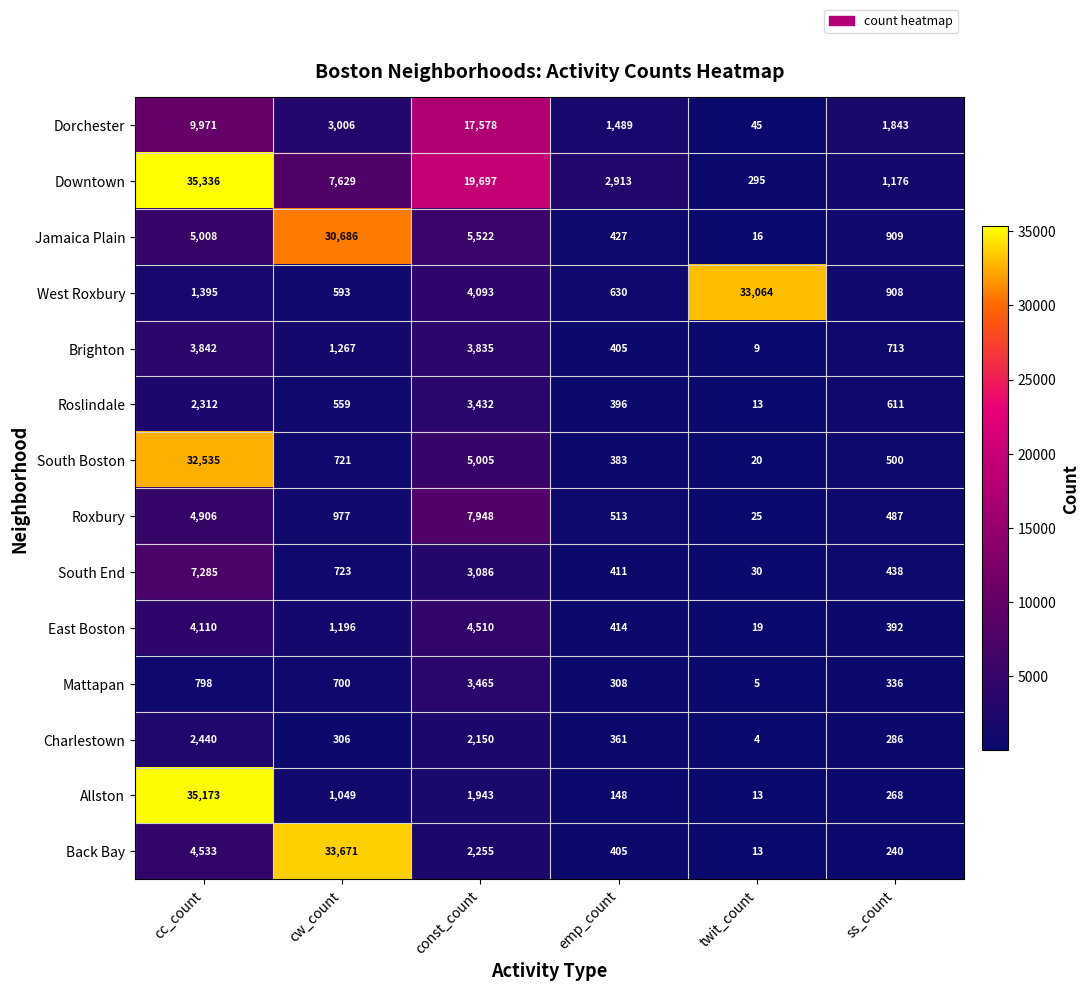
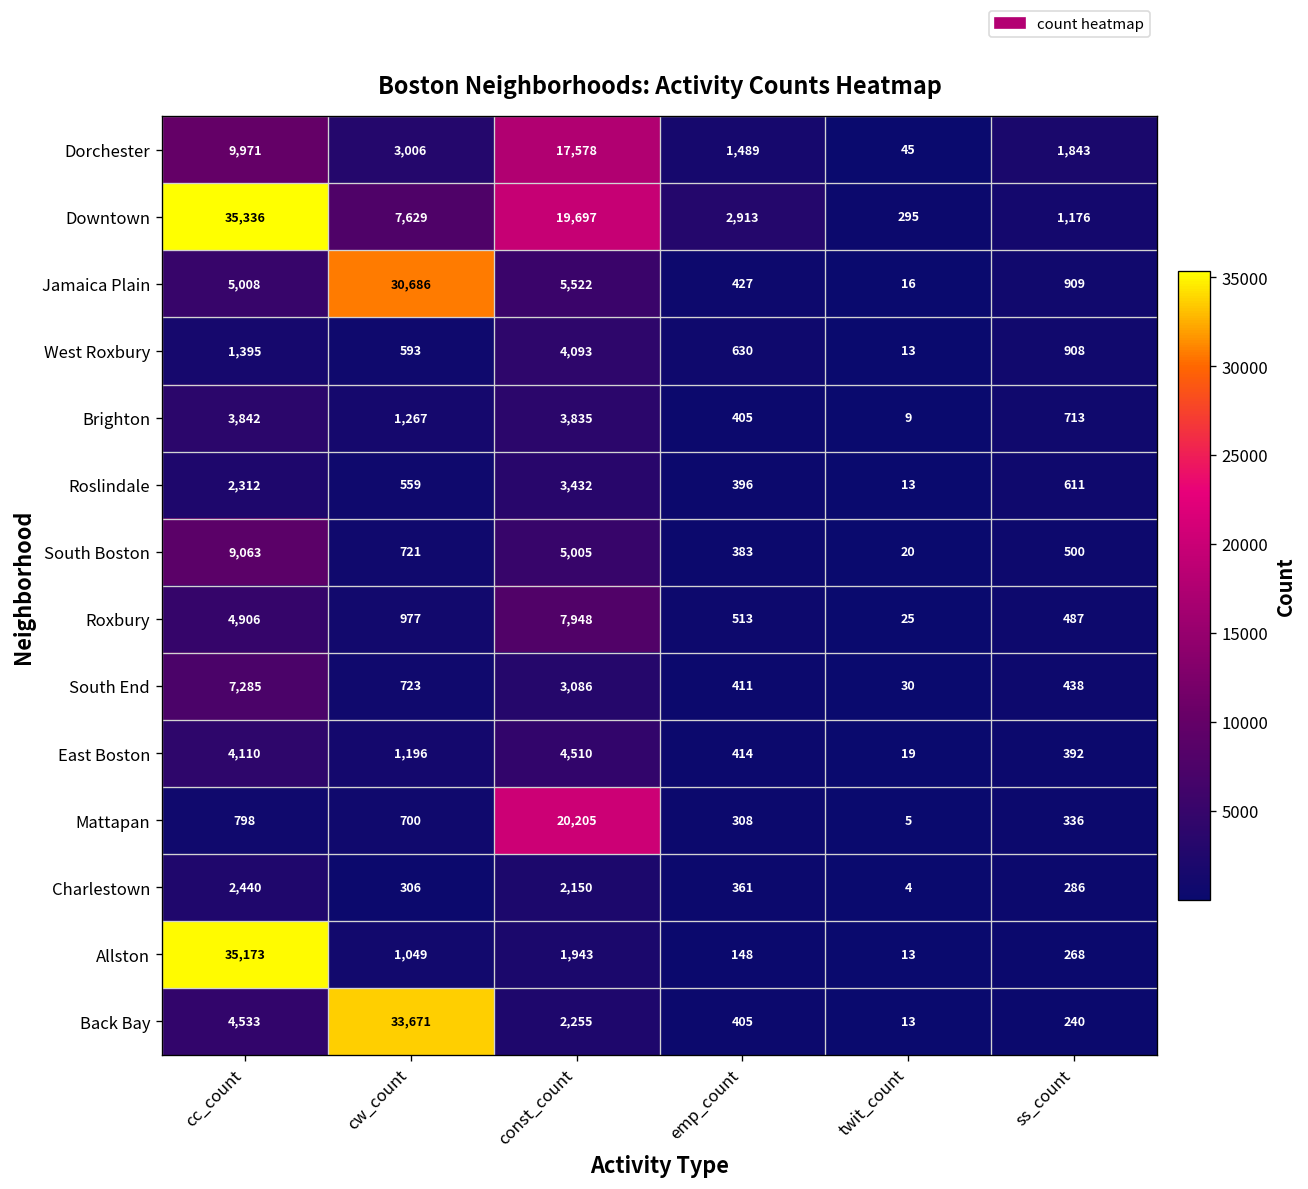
  {
    "Dorchester": {
      "cc_count": "9,971",
      "cw_count": "3,006",
      "const_count": "17,578",
      "emp_count": "1,489",
      "twit_count": "45",
      "ss_count": "1,843"
    },
    "Downtown": {
      "cc_count": "35,336",
      "cw_count": "7,629",
      "const_count": "19,697",
      "emp_count": "2,913",
      "twit_count": "295",
      "ss_count": "1,176"
    },
    "Jamaica Plain": {
      "cc_count": "5,008",
      "cw_count": "30,686",
      "const_count": "5,522",
      "emp_count": "427",
      "twit_count": "16",
      "ss_count": "909"
    },
    "West Roxbury": {
      "cc_count": "1,395",
      "cw_count": "593",
      "const_count": "4,093",
      "emp_count": "630",
-     "twit_count": "33,064",
+     "twit_count": "13",
      "ss_count": "908"
    },
    "Brighton": {
      "cc_count": "3,842",
      "cw_count": "1,267",
      "const_count": "3,835",
      "emp_count": "405",
      "twit_count": "9",
      "ss_count": "713"
    },
    "Roslindale": {
      "cc_count": "2,312",
      "cw_count": "559",
      "const_count": "3,432",
      "emp_count": "396",
      "twit_count": "13",
      "ss_count": "611"
    },
    "South Boston": {
-     "cc_count": "32,535",
+     "cc_count": "9,063",
      "cw_count": "721",
      "const_count": "5,005",
      "emp_count": "383",
      "twit_count": "20",
      "ss_count": "500"
    },
    "Roxbury": {
      "cc_count": "4,906",
      "cw_count": "977",
      "const_count": "7,948",
      "emp_count": "513",
      "twit_count": "25",
      "ss_count": "487"
    },
    "South End": {
      "cc_count": "7,285",
      "cw_count": "723",
      "const_count": "3,086",
      "emp_count": "411",
      "twit_count": "30",
      "ss_count": "438"
    },
    "East Boston": {
      "cc_count": "4,110",
      "cw_count": "1,196",
      "const_count": "4,510",
      "emp_count": "414",
      "twit_count": "19",
      "ss_count": "392"
    },
    "Mattapan": {
      "cc_count": "798",
      "cw_count": "700",
-     "const_count": "3,465",
+     "const_count": "20,205",
      "emp_count": "308",
      "twit_count": "5",
      "ss_count": "336"
    },
    "Charlestown": {
      "cc_count": "2,440",
      "cw_count": "306",
      "const_count": "2,150",
      "emp_count": "361",
      "twit_count": "4",
      "ss_count": "286"
    },
    "Allston": {
      "cc_count": "35,173",
      "cw_count": "1,049",
      "const_count": "1,943",
      "emp_count": "148",
      "twit_count": "13",
      "ss_count": "268"
    },
    "Back Bay": {
      "cc_count": "4,533",
      "cw_count": "33,671",
      "const_count": "2,255",
      "emp_count": "405",
      "twit_count": "13",
      "ss_count": "240"
    }
  }
